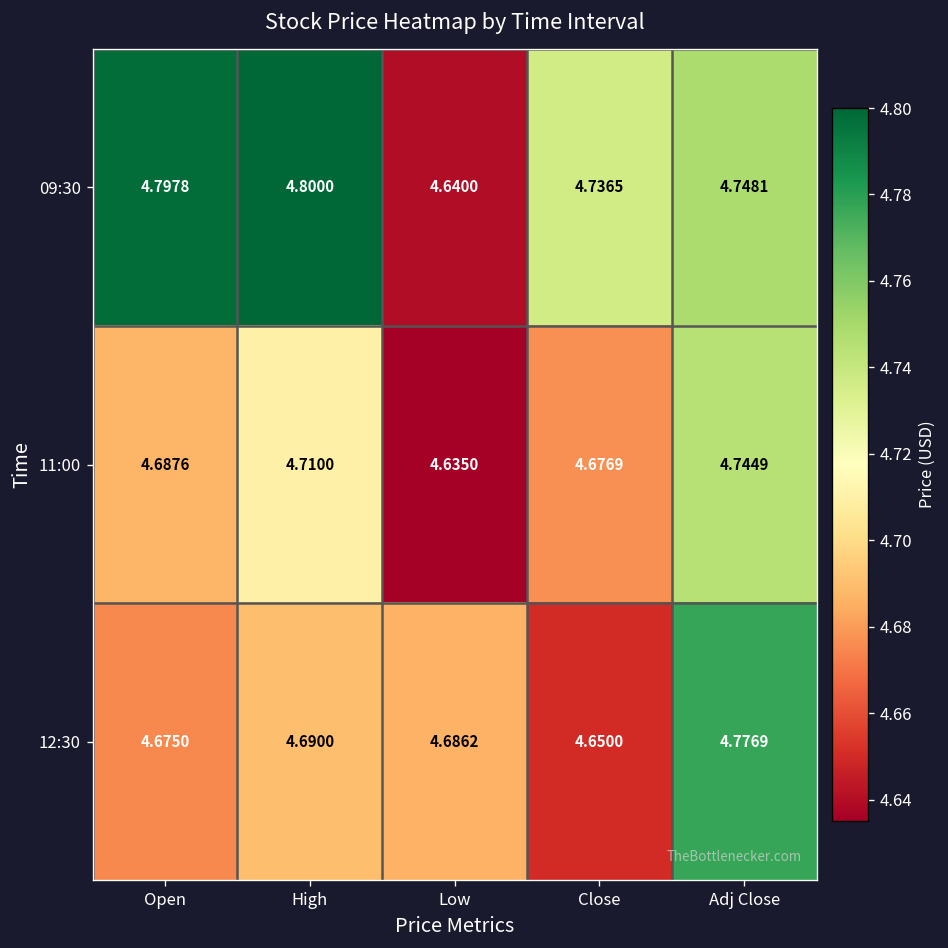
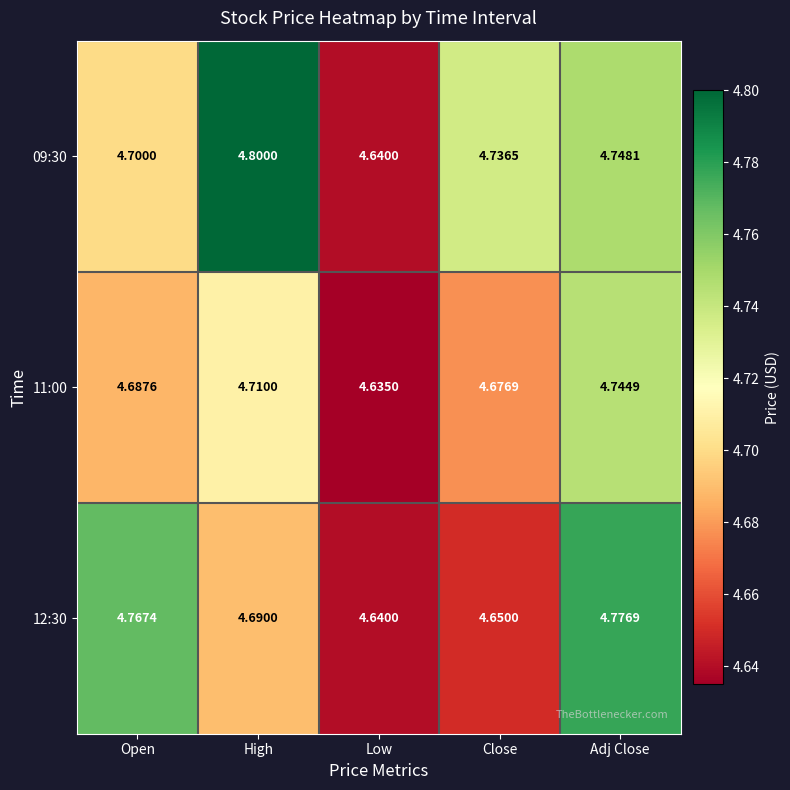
  {
    "09:30": {
-     "Open": 4.7978,
+     "Open": 4.7000,
      "High": 4.8000,
      "Low": 4.6400,
      "Close": 4.7365,
      "Adj Close": 4.7481
    },
    "11:00": {
      "Open": 4.6876,
      "High": 4.7100,
      "Low": 4.6350,
      "Close": 4.6769,
      "Adj Close": 4.7449
    },
    "12:30": {
-     "Open": 4.6750,
+     "Open": 4.7674,
      "High": 4.6900,
-     "Low": 4.6862,
+     "Low": 4.6400,
      "Close": 4.6500
    }
  }
